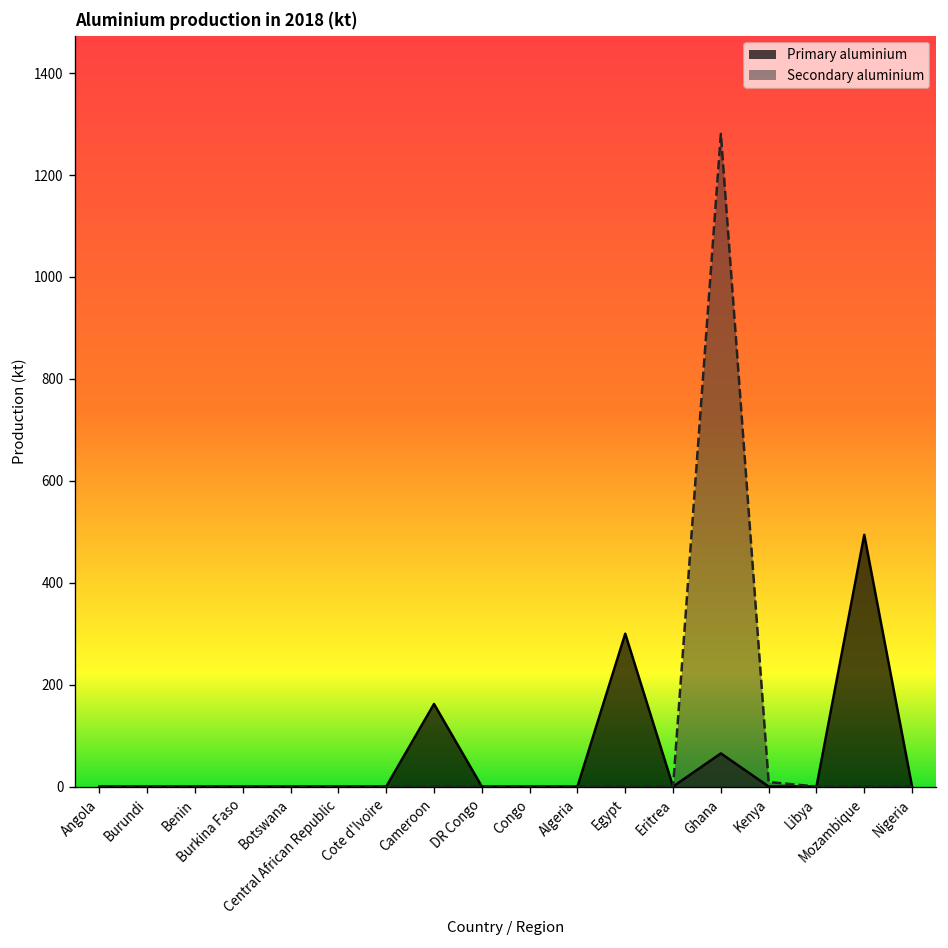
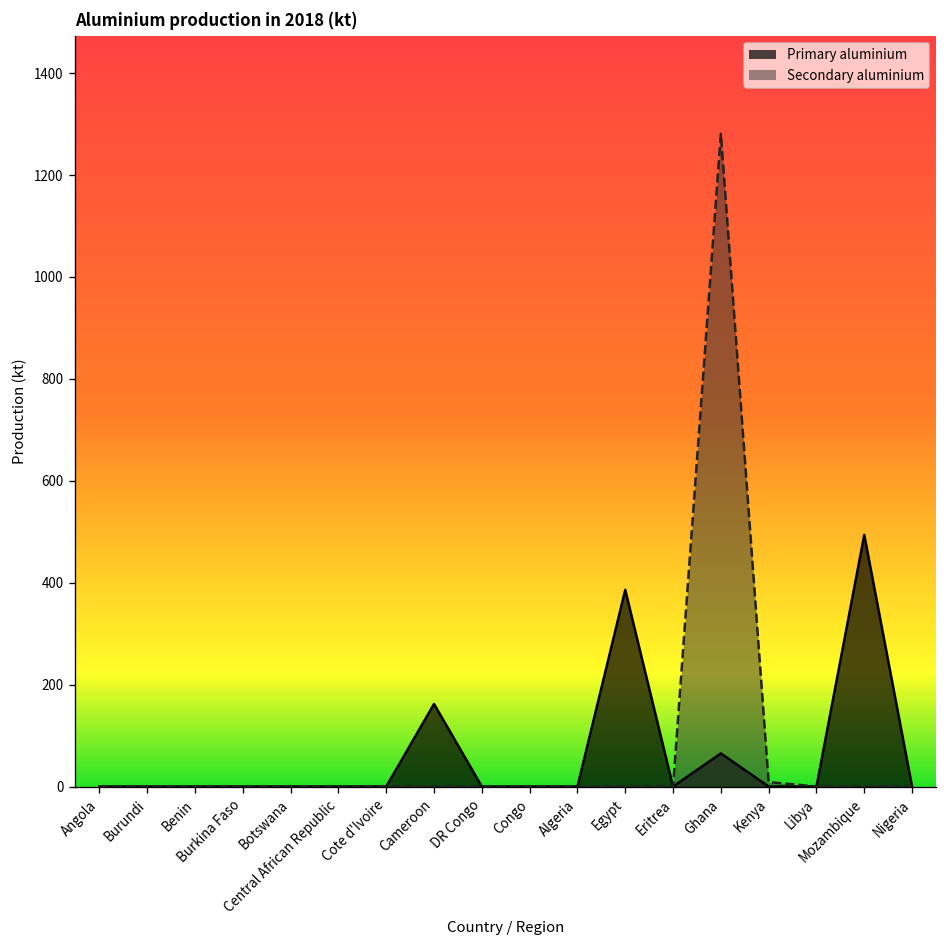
  {
    "Primary aluminium": {
      "Cameroon": 160,
-     "Egypt": 300,
+     "Egypt": 390,
      "Ghana": 70,
      "Kenya": 0,
      "Mozambique": 490
    },
    "Secondary aluminium": {
      "Cameroon": 0,
      "Egypt": 0,
      "Ghana": 1280,
      "Kenya": 10,
      "Mozambique": 0
    }
  }
